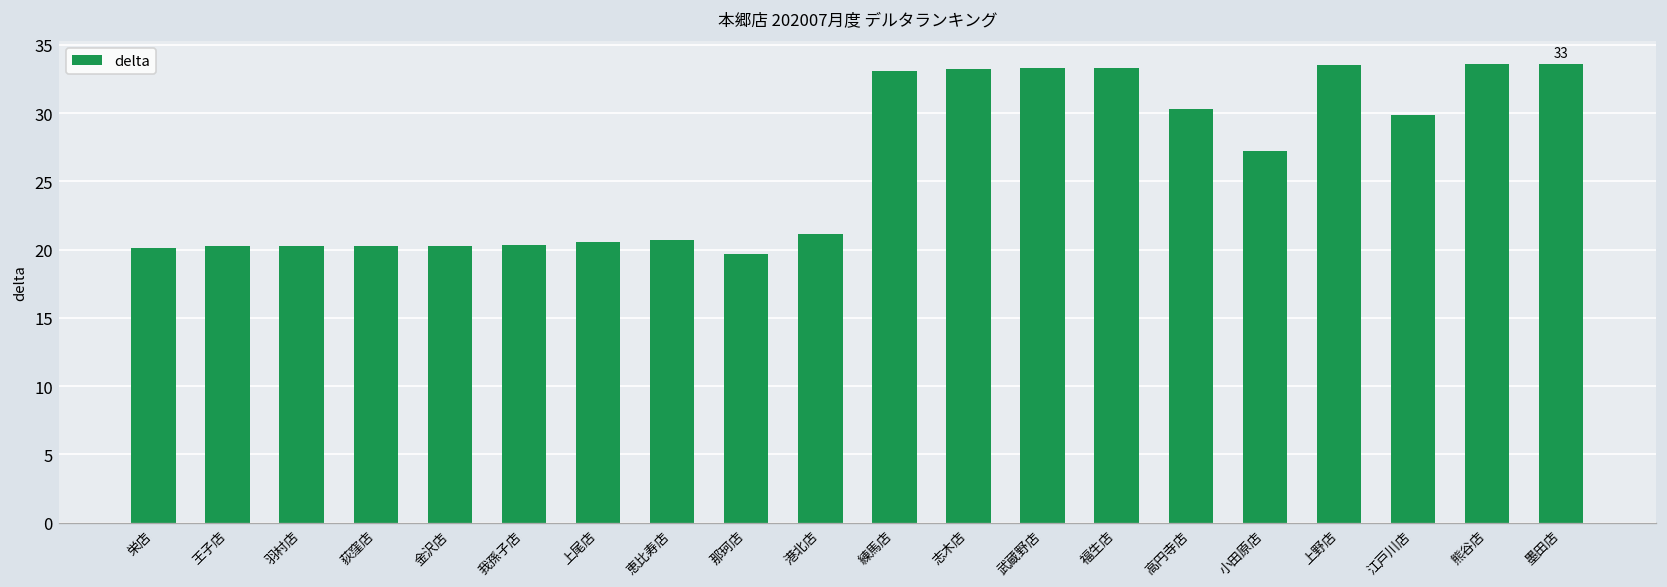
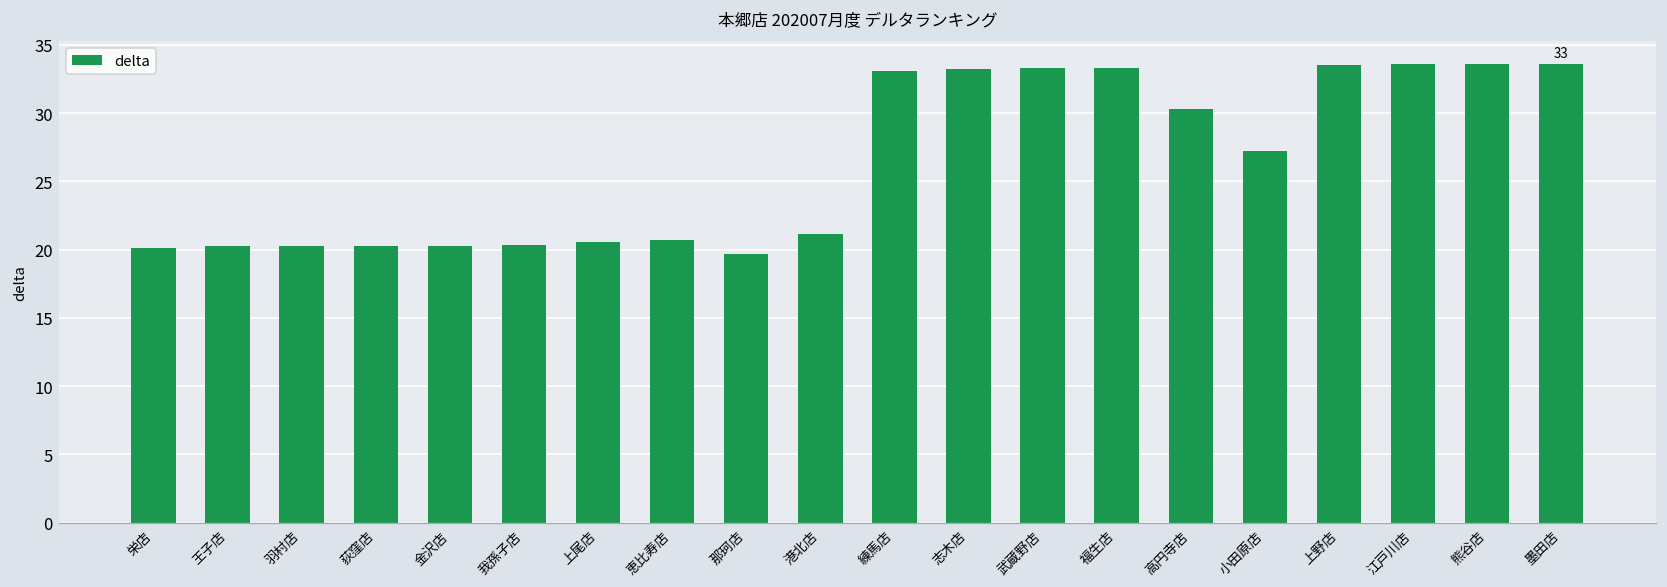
  {
    "栄店": 20.1,
    "王子店": 20.2,
    "羽村店": 20.3,
    "荻窪店": 20.3,
    "金沢店": 20.3,
    "我孫子店": 20.3,
    "上尾店": 20.5,
    "恵比寿店": 20.7,
    "那珂店": 19.7,
    "港北店": 21.2,
    "練馬店": 33.1,
    "志木店": 33.2,
    "武蔵野店": 33.3,
    "福生店": 33.3,
    "高円寺店": 30.3,
    "小田原店": 27.2,
    "上野店": 33.5,
-   "江戸川店": 29.8,
+   "江戸川店": 33.6,
    "熊谷店": 33.6
  }
